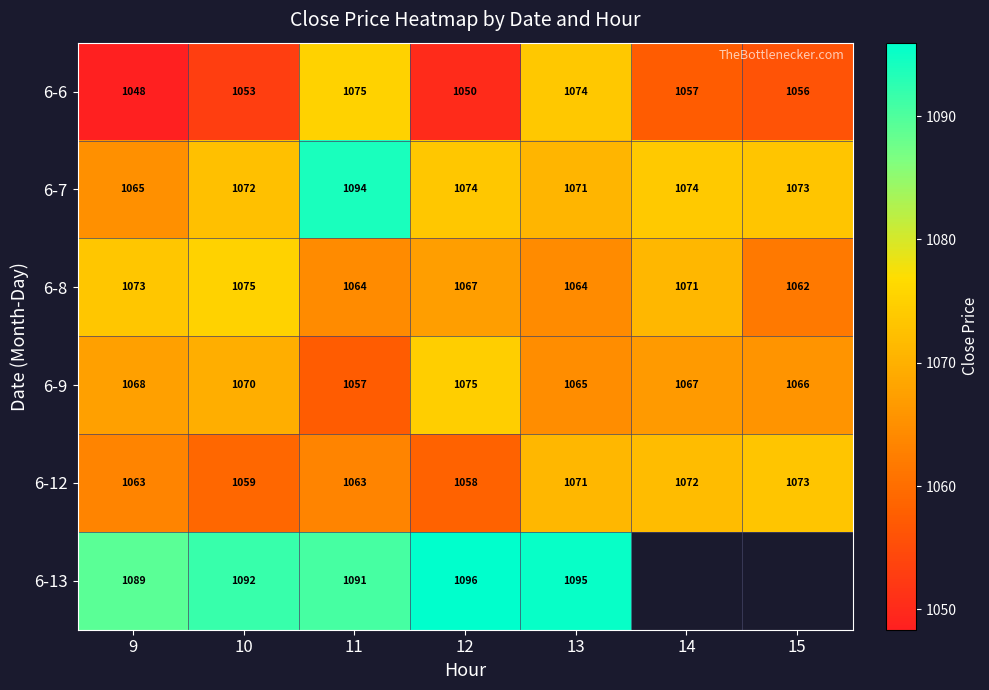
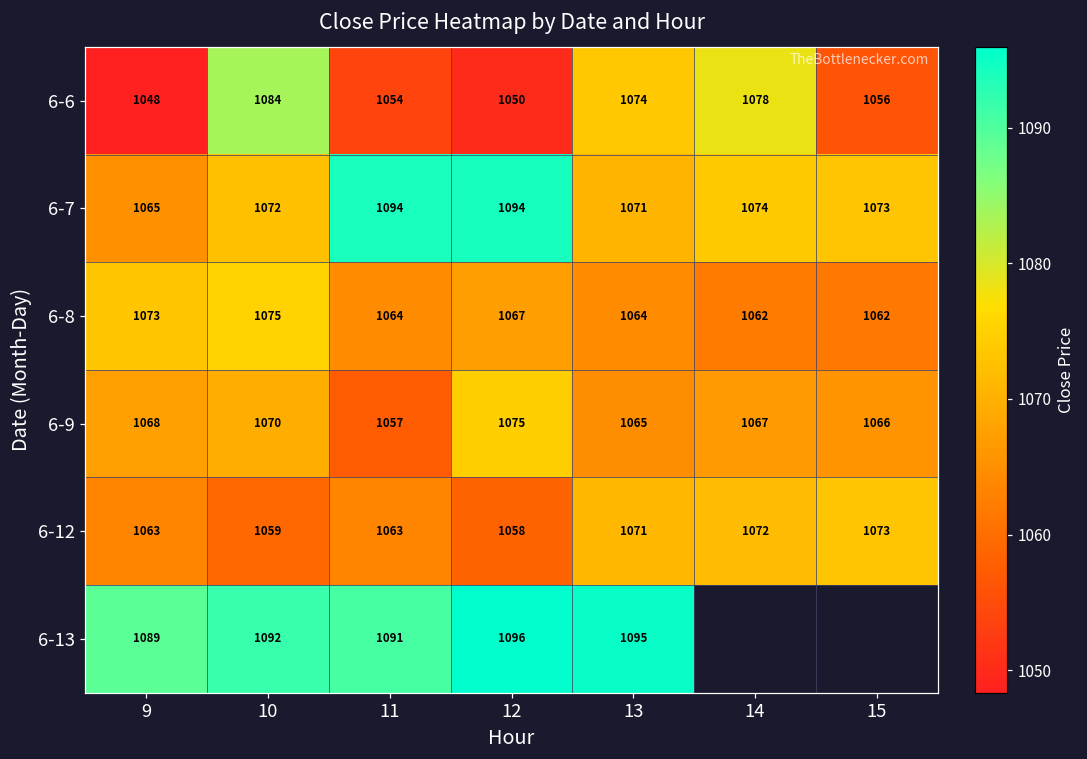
  {
    "6-6": {
      "9": 1048,
-     "10": 1053,
-     "11": 1075,
+     "10": 1084,
+     "11": 1054,
      "12": 1050,
      "13": 1074,
-     "14": 1057
+     "14": 1078
    },
    "6-7": {
      "9": 1065,
      "10": 1072,
      "11": 1094,
-     "12": 1074,
+     "12": 1094,
      "13": 1071,
      "14": 1074,
      "15": 1073
    },
    "6-8": {
      "9": 1073,
      "10": 1075,
      "11": 1064,
      "12": 1067,
      "13": 1064,
-     "14": 1071,
+     "14": 1062,
      "15": 1062
    },
    "6-9": {
      "9": 1068,
      "10": 1070,
      "11": 1057,
      "12": 1075,
      "13": 1065,
      "14": 1067,
      "15": 1066
    },
    "6-12": {
      "9": 1063,
      "10": 1059,
      "11": 1063,
      "12": 1058,
      "13": 1071,
      "14": 1072,
      "15": 1073
    },
    "6-13": {
      "9": 1089,
      "10": 1092,
      "11": 1091,
      "12": 1096,
      "13": 1095
    }
  }
